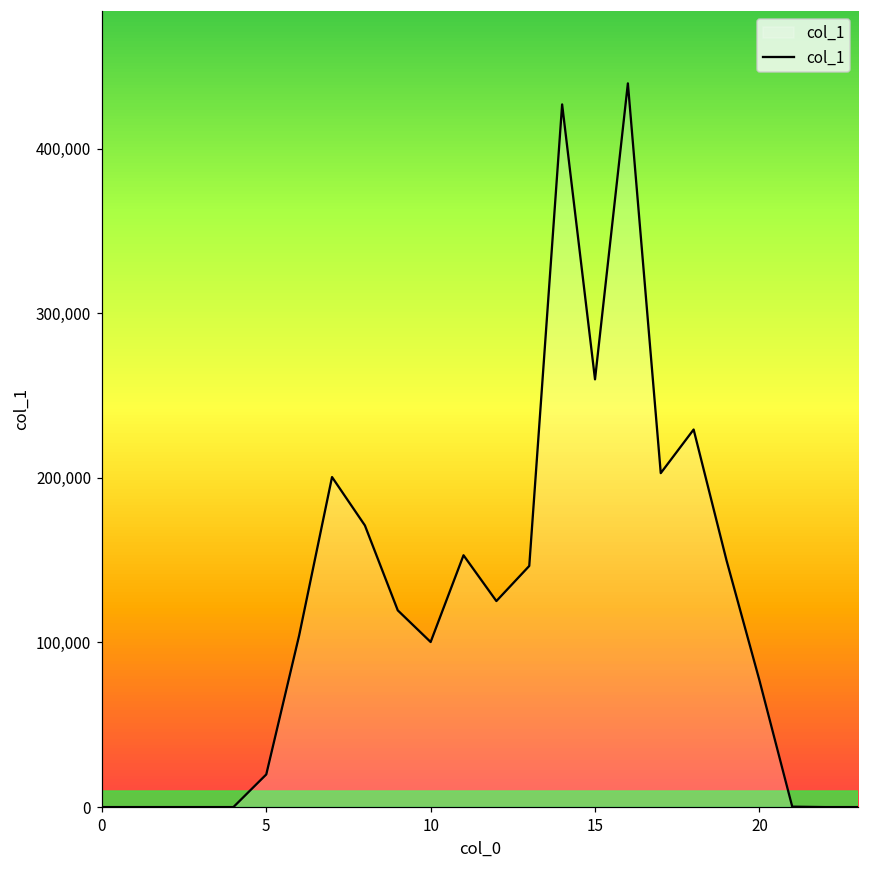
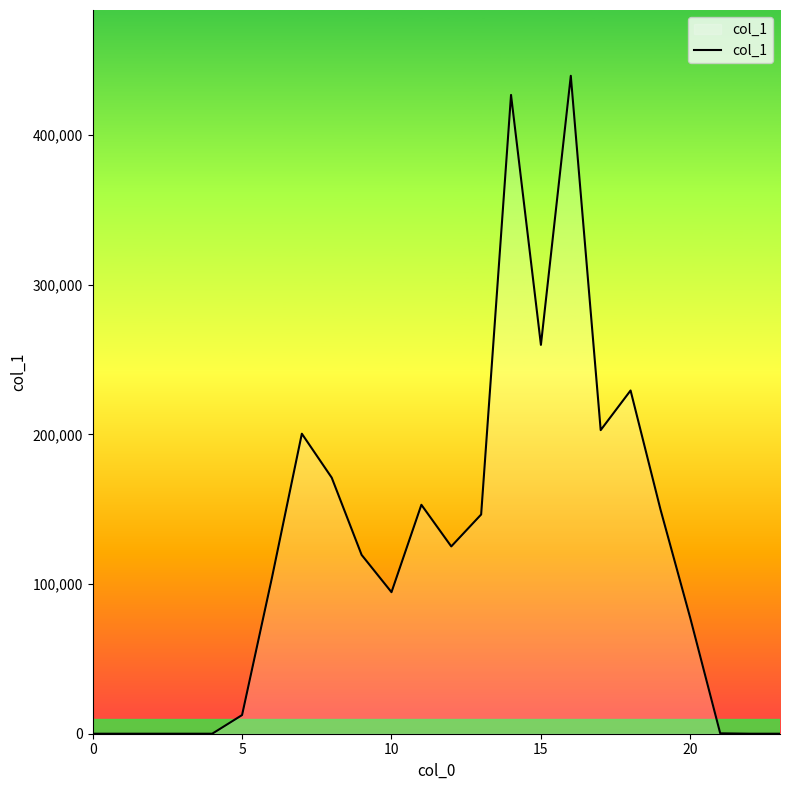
  {
-   "5": "20,000",
-   "10": "100,000",
+   "5": "12,000",
+   "10": "95,000",
    "15": "260,000",
    "20": "77,000"
  }
